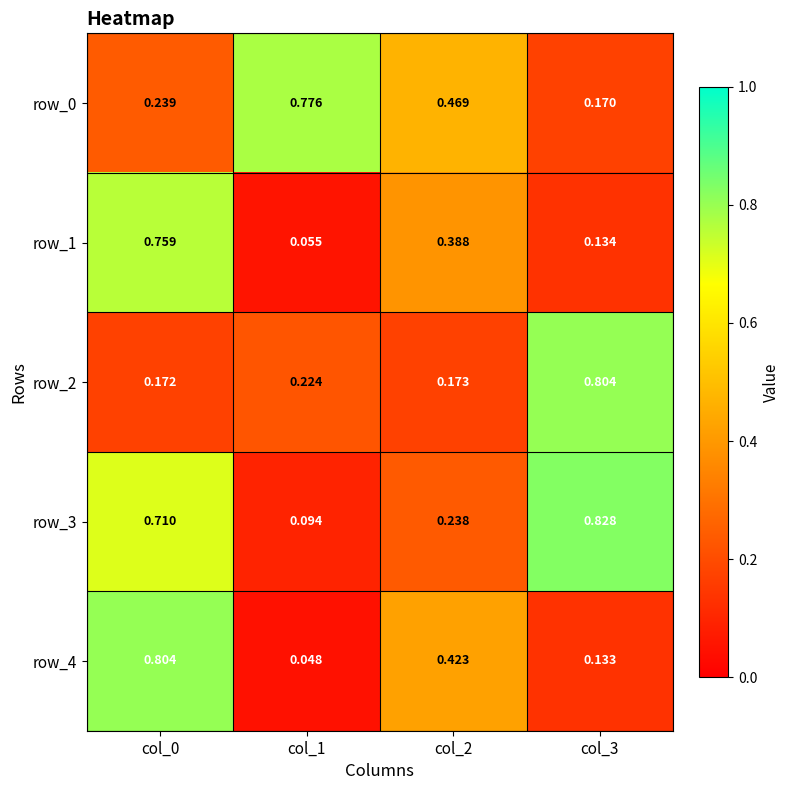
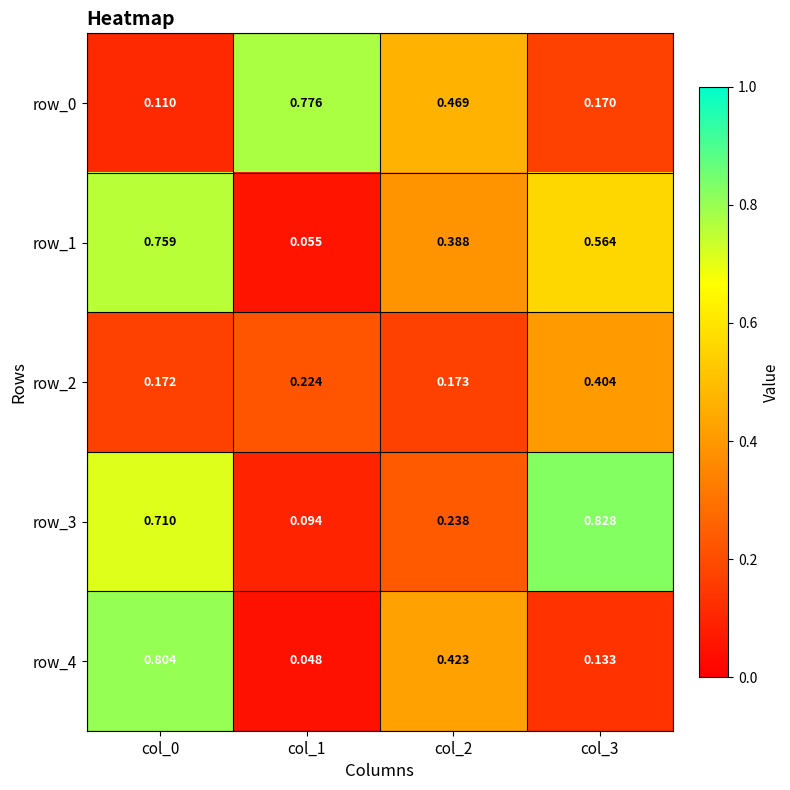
  {
    "row_0": {
-     "col_0": 0.239,
+     "col_0": 0.110,
      "col_1": 0.776,
      "col_2": 0.469,
      "col_3": 0.170
    },
    "row_1": {
      "col_0": 0.759,
      "col_1": 0.055,
      "col_2": 0.388,
-     "col_3": 0.134
+     "col_3": 0.564
    },
    "row_2": {
      "col_0": 0.172,
      "col_1": 0.224,
      "col_2": 0.173,
-     "col_3": 0.804
+     "col_3": 0.404
    },
    "row_3": {
      "col_0": 0.710,
      "col_1": 0.094,
      "col_2": 0.238,
      "col_3": 0.828
    },
    "row_4": {
      "col_0": 0.804,
      "col_1": 0.048,
      "col_2": 0.423,
      "col_3": 0.133
    }
  }
